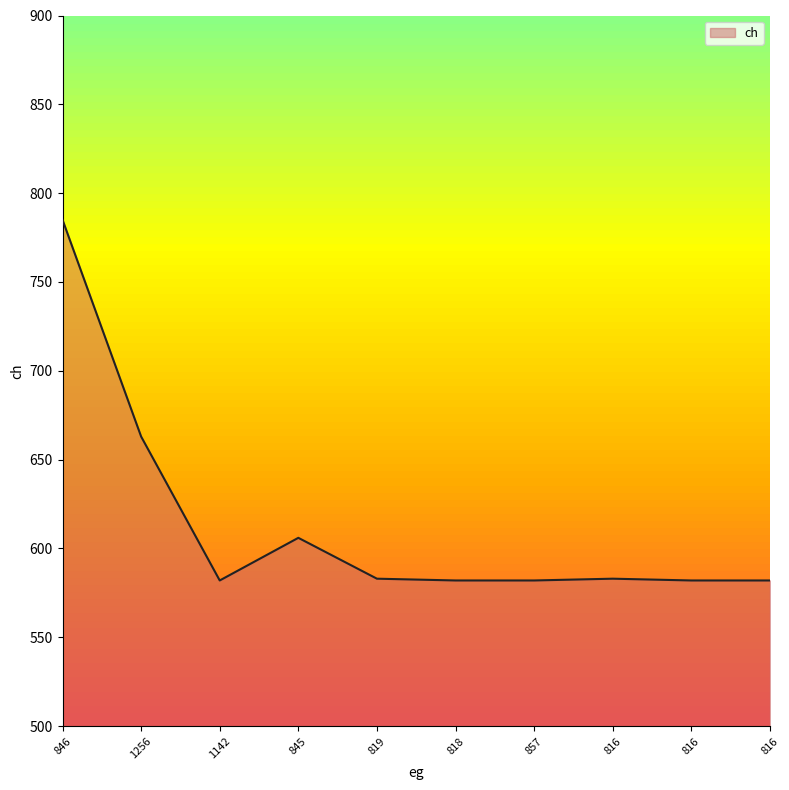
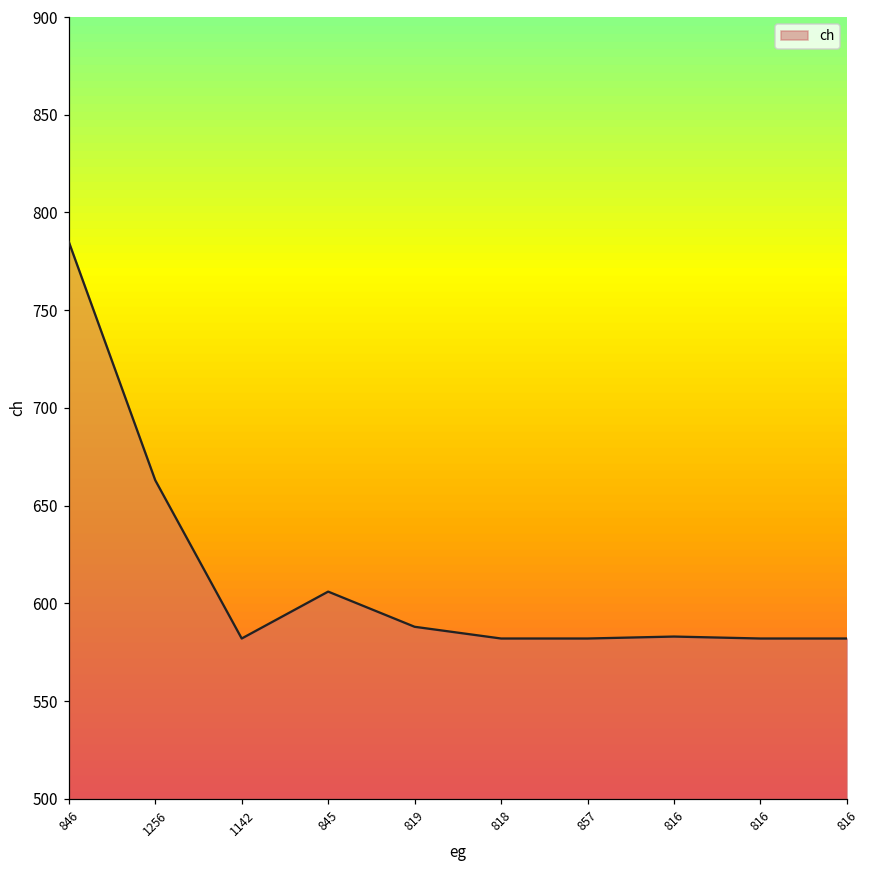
  {
    "846": 785,
    "1256": 663,
    "1142": 582,
    "845": 606,
-   "819": 583,
+   "819": 588,
    "818": 582,
    "857": 582
  }
